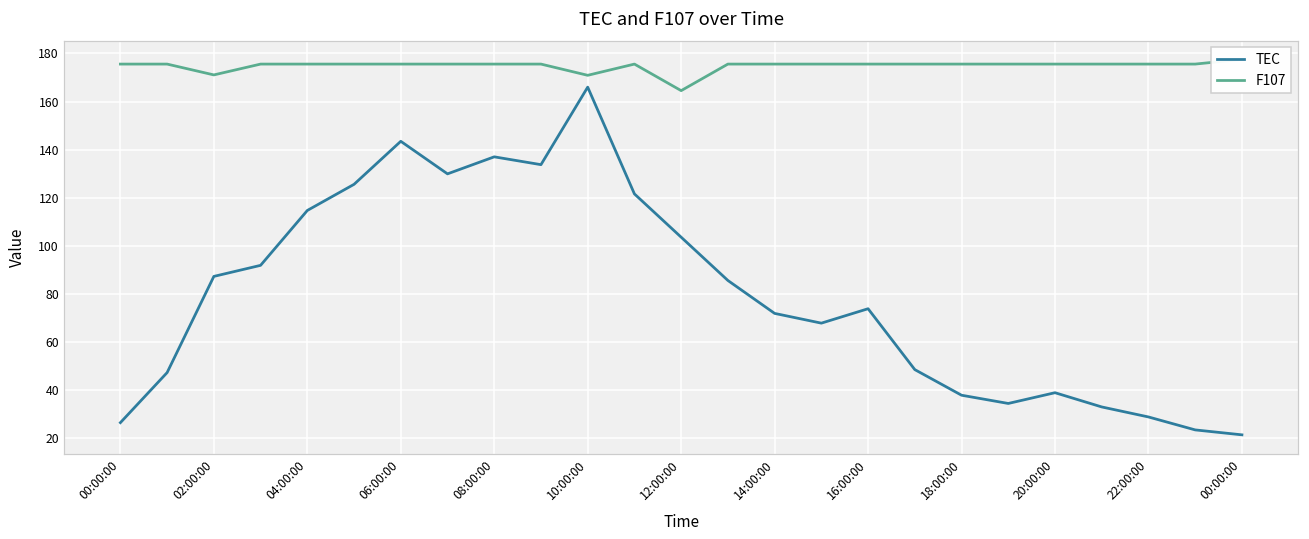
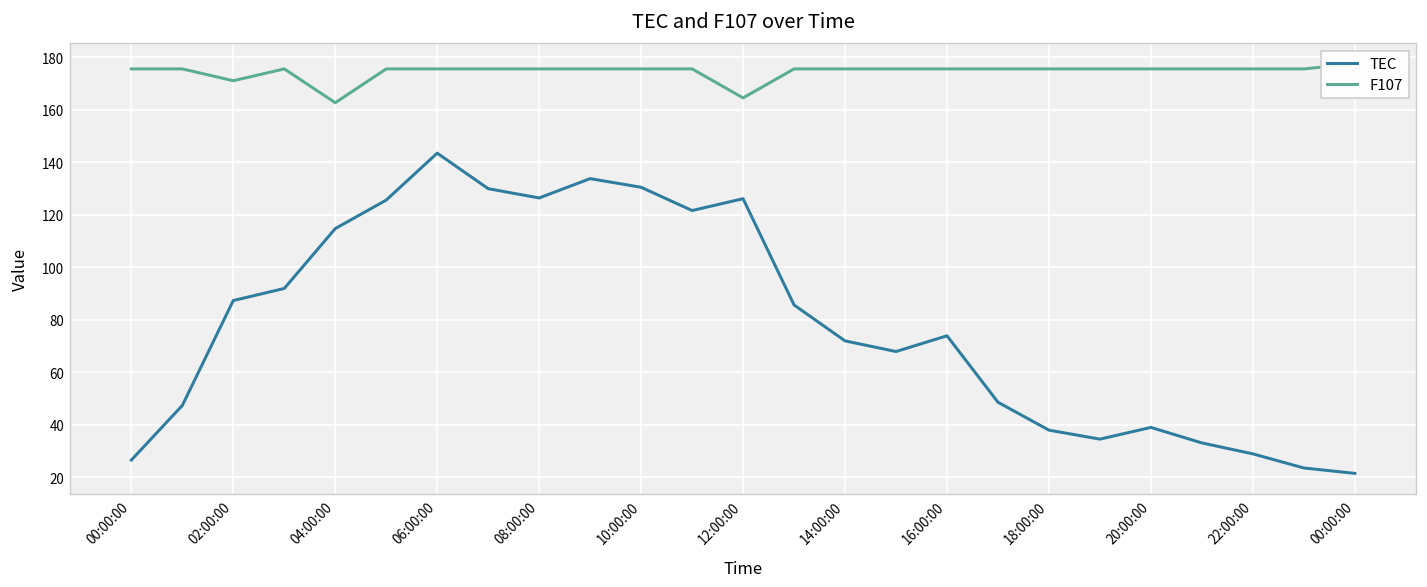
  {
    "TEC": {
      "02:00:00": 87,
      "04:00:00": 115,
      "06:00:00": 143,
-     "08:00:00": 137,
-     "10:00:00": 166,
-     "12:00:00": 104,
+     "08:00:00": 126,
+     "10:00:00": 130,
+     "12:00:00": 126,
      "14:00:00": 72,
      "16:00:00": 74,
      "18:00:00": 38,
      "20:00:00": 39,
      "22:00:00": 29
    },
    "F107": {
      "02:00:00": 171,
-     "04:00:00": 176,
+     "04:00:00": 163,
      "06:00:00": 176,
      "08:00:00": 176,
-     "10:00:00": 171,
+     "10:00:00": 176,
      "12:00:00": 165,
      "14:00:00": 176,
      "16:00:00": 176,
      "18:00:00": 176,
      "20:00:00": 176,
      "22:00:00": 176
    }
  }
